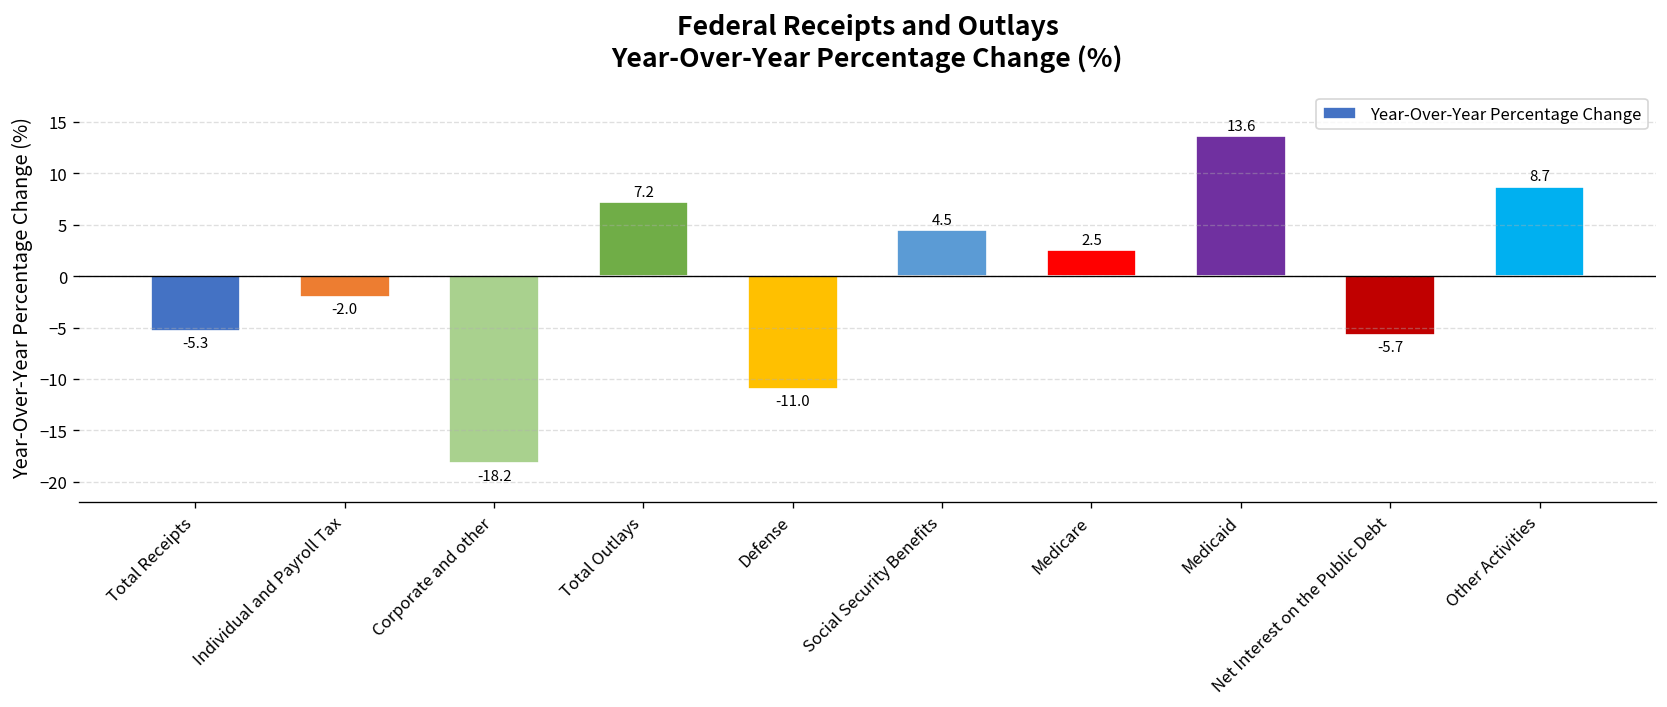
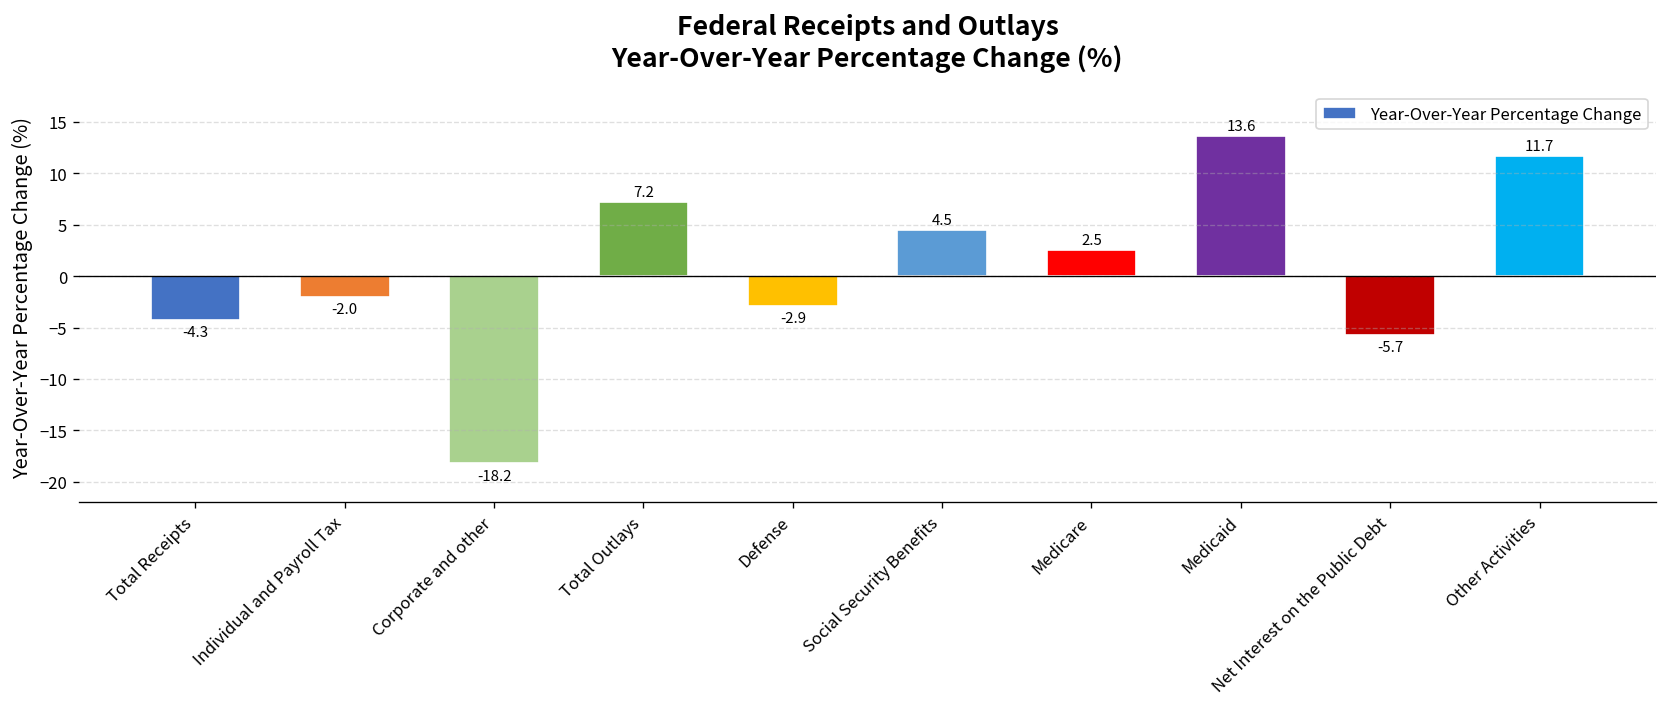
  {
-   "Total Receipts": -5.3,
+   "Total Receipts": -4.3,
    "Individual and Payroll Tax": -2.0,
    "Corporate and other": -18.2,
    "Total Outlays": 7.2,
-   "Defense": -11.0,
+   "Defense": -2.9,
    "Social Security Benefits": 4.5,
    "Medicare": 2.5,
    "Medicaid": 13.6,
    "Net Interest on the Public Debt": -5.7,
-   "Other Activities": 8.7
+   "Other Activities": 11.7
  }
